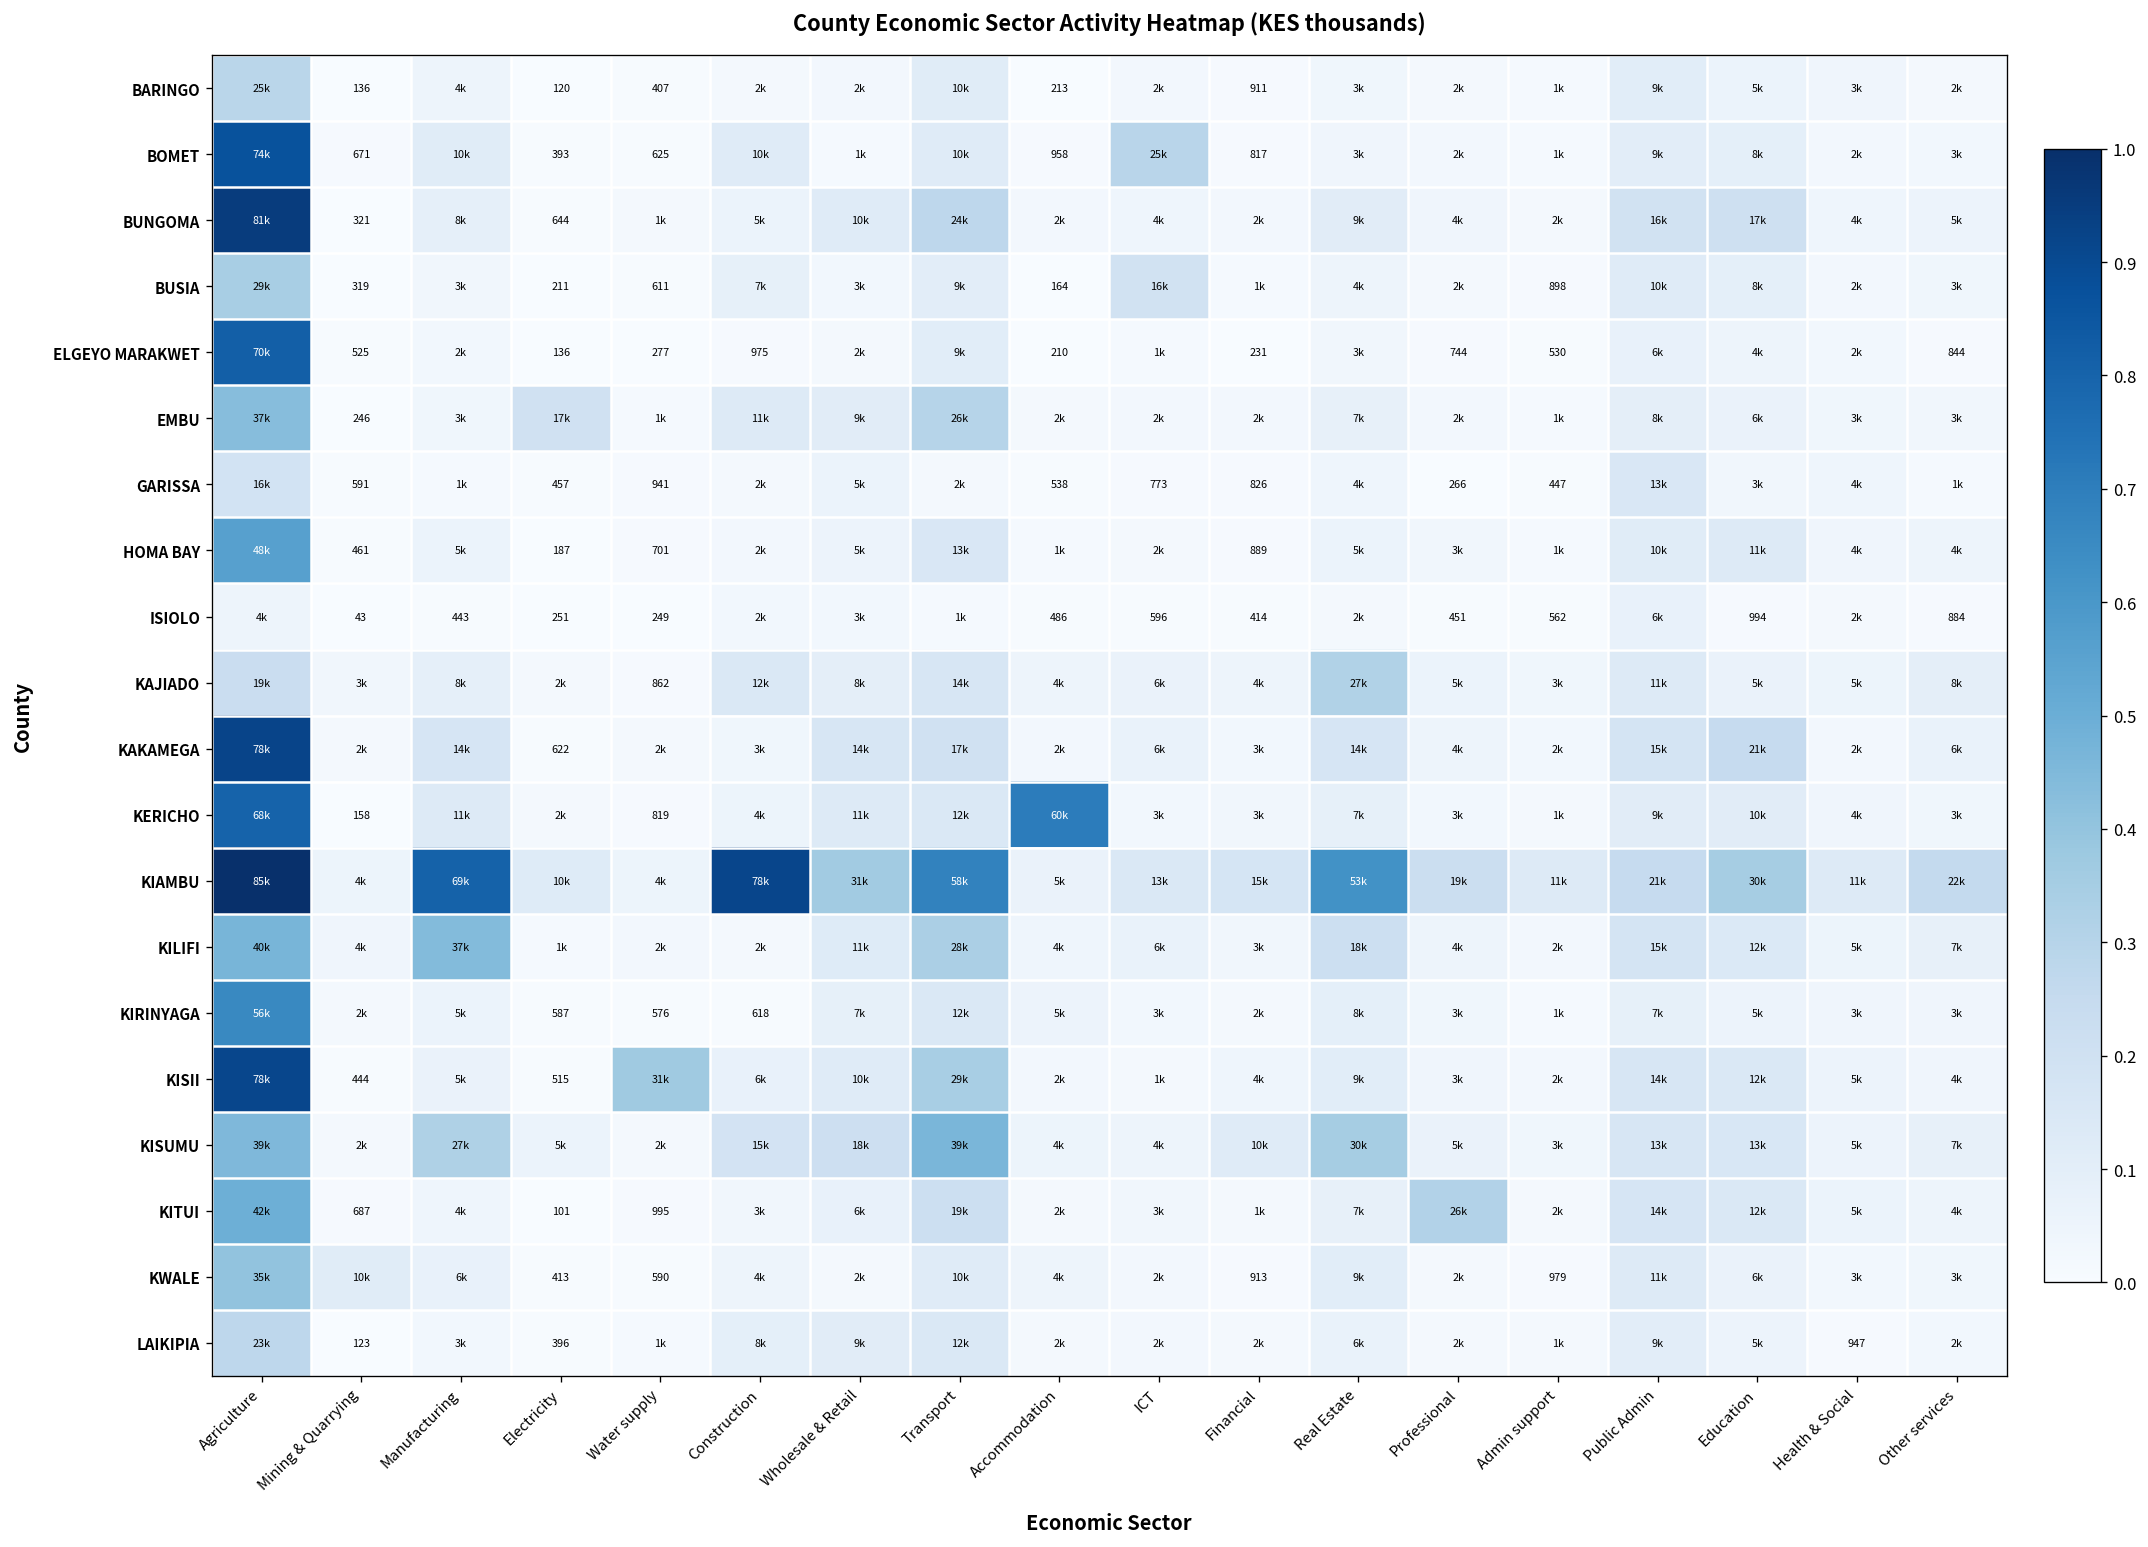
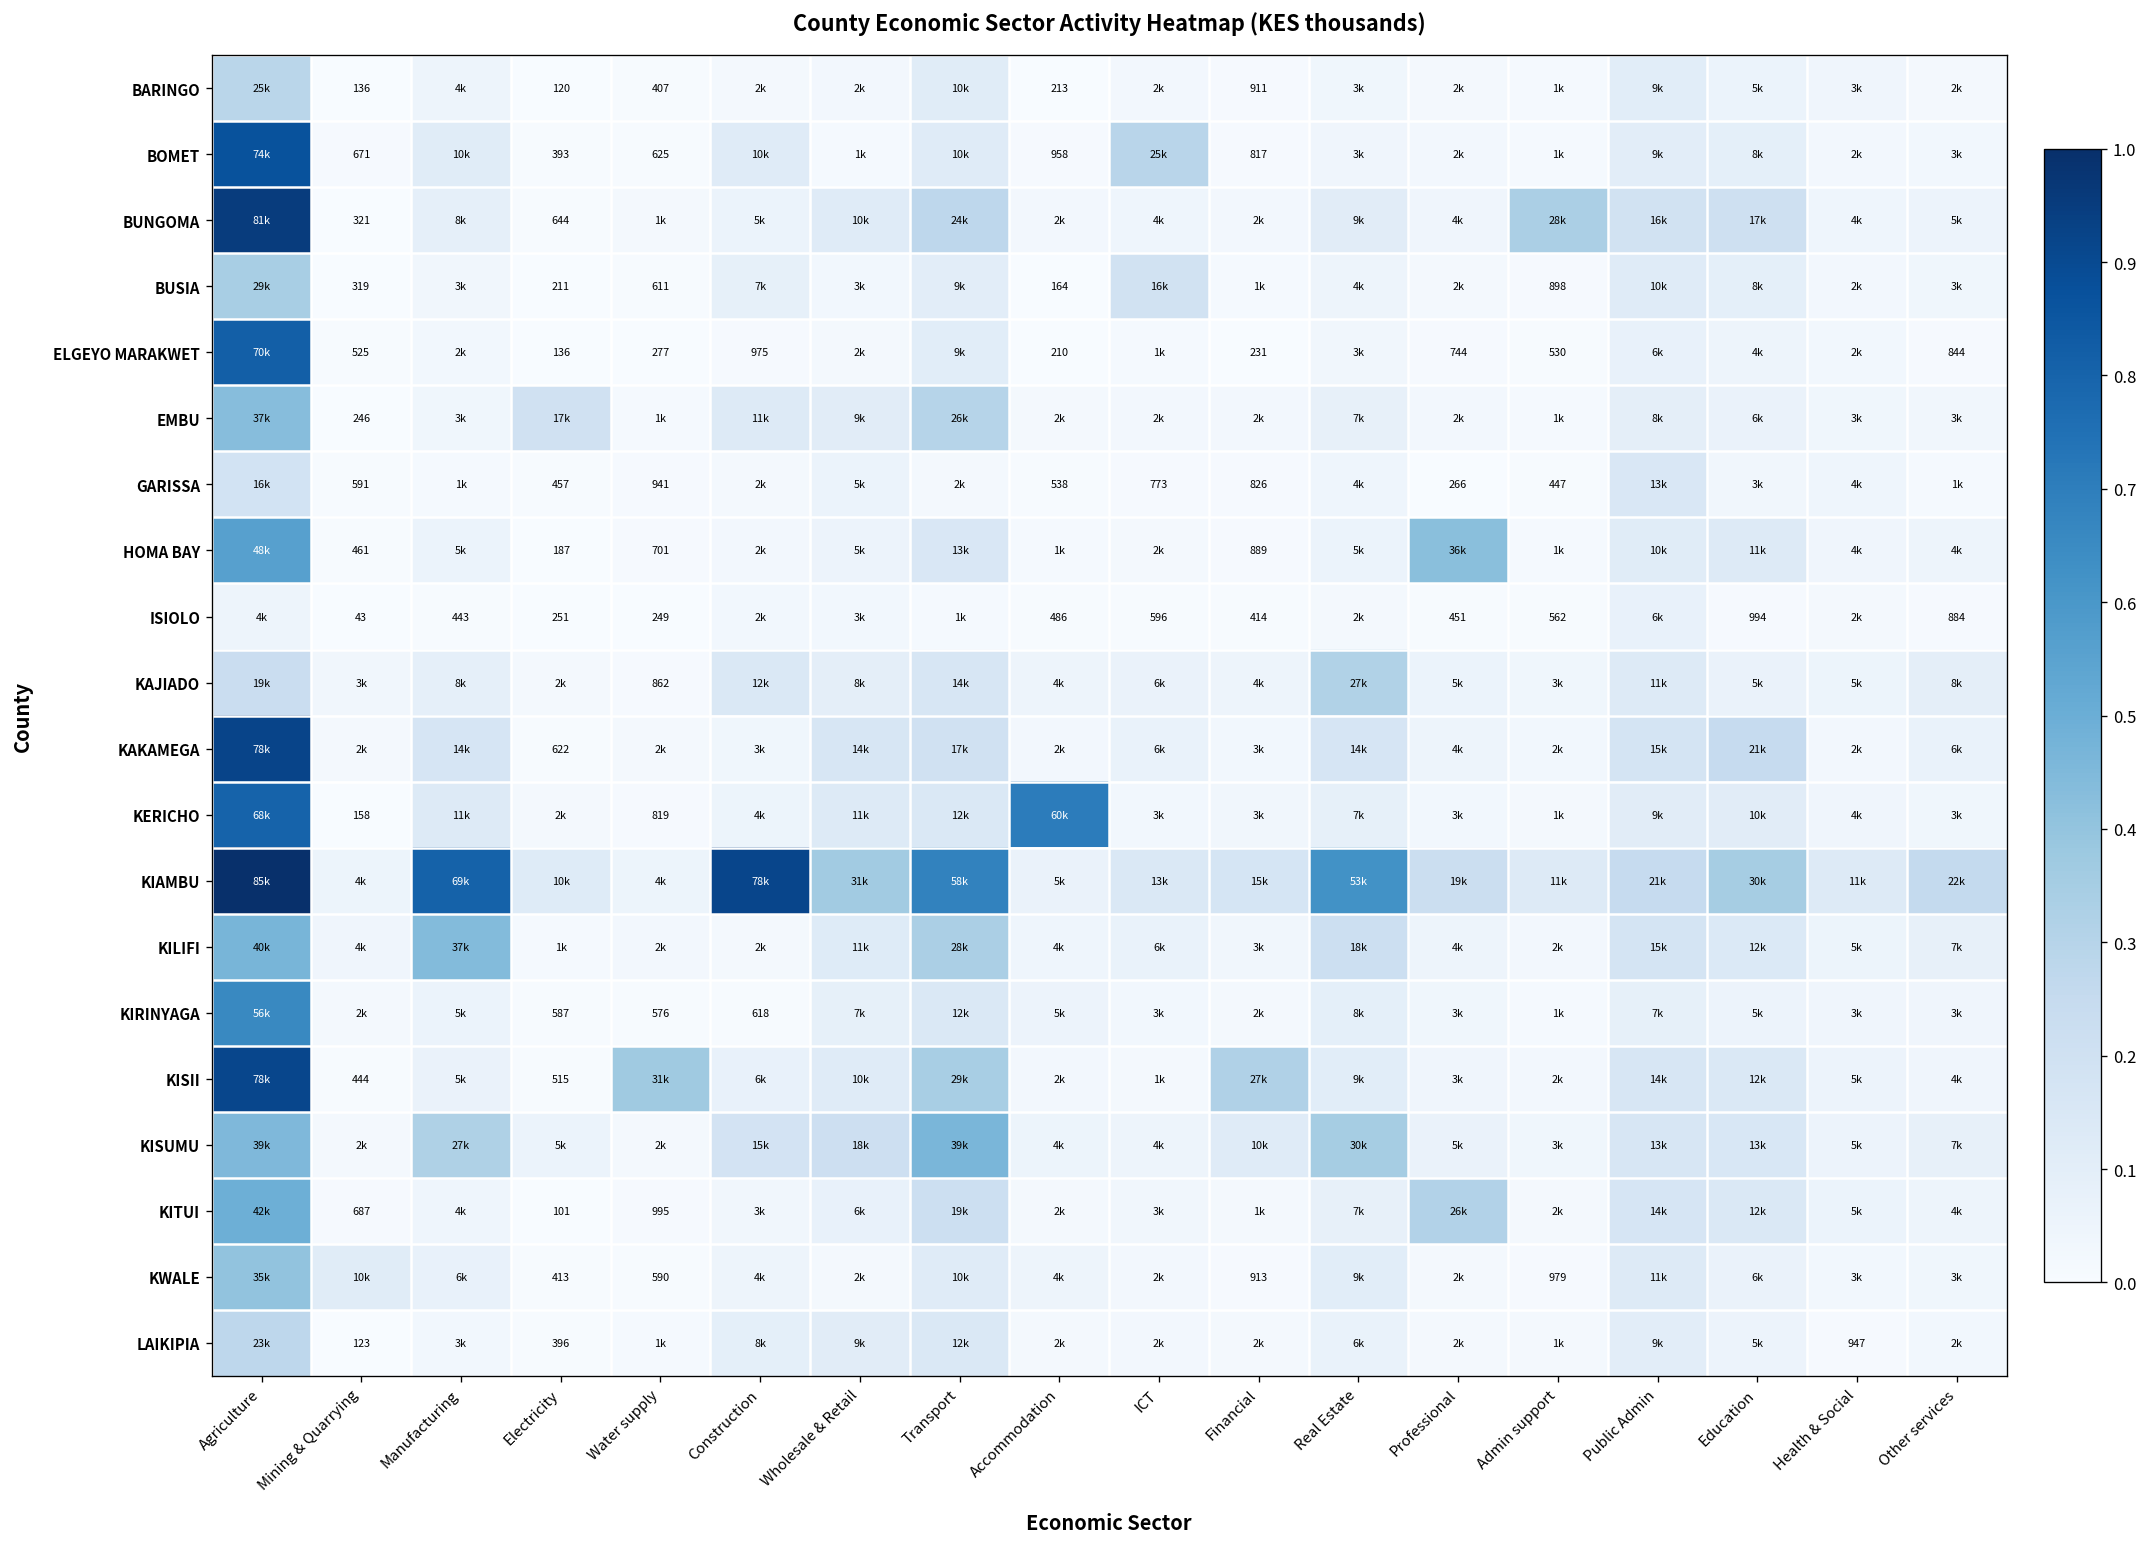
  {
    "BUNGOMA": {
      "Agriculture": "81k",
      "Mining & Quarrying": "321",
      "Manufacturing": "8k",
      "Electricity": "644",
      "Water supply": "1k",
      "Construction": "5k",
      "Wholesale & Retail": "10k",
      "Transport": "24k",
      "Accommodation": "2k",
      "ICT": "4k",
      "Financial": "2k",
      "Real Estate": "9k",
      "Professional": "4k",
-     "Admin support": "2k",
+     "Admin support": "28k",
      "Public Admin": "16k",
      "Education": "17k",
      "Health & Social": "4k",
      "Other services": "5k"
    },
    "HOMA BAY": {
      "Agriculture": "48k",
      "Mining & Quarrying": "461",
      "Manufacturing": "5k",
      "Electricity": "187",
      "Water supply": "701",
      "Construction": "2k",
      "Wholesale & Retail": "5k",
      "Transport": "13k",
      "Accommodation": "1k",
      "ICT": "2k",
      "Financial": "889",
      "Real Estate": "5k",
-     "Professional": "3k",
+     "Professional": "36k",
      "Admin support": "1k",
      "Public Admin": "10k",
      "Education": "11k",
      "Health & Social": "4k",
      "Other services": "4k"
    },
    "KISII": {
      "Agriculture": "78k",
      "Mining & Quarrying": "444",
      "Manufacturing": "5k",
      "Electricity": "515",
      "Water supply": "31k",
      "Construction": "6k",
      "Wholesale & Retail": "10k",
      "Transport": "29k",
      "Accommodation": "2k",
      "ICT": "1k",
-     "Financial": "4k",
+     "Financial": "27k",
      "Real Estate": "9k",
      "Professional": "3k",
      "Admin support": "2k",
      "Public Admin": "14k",
      "Education": "12k",
      "Health & Social": "5k",
      "Other services": "4k"
    }
  }
